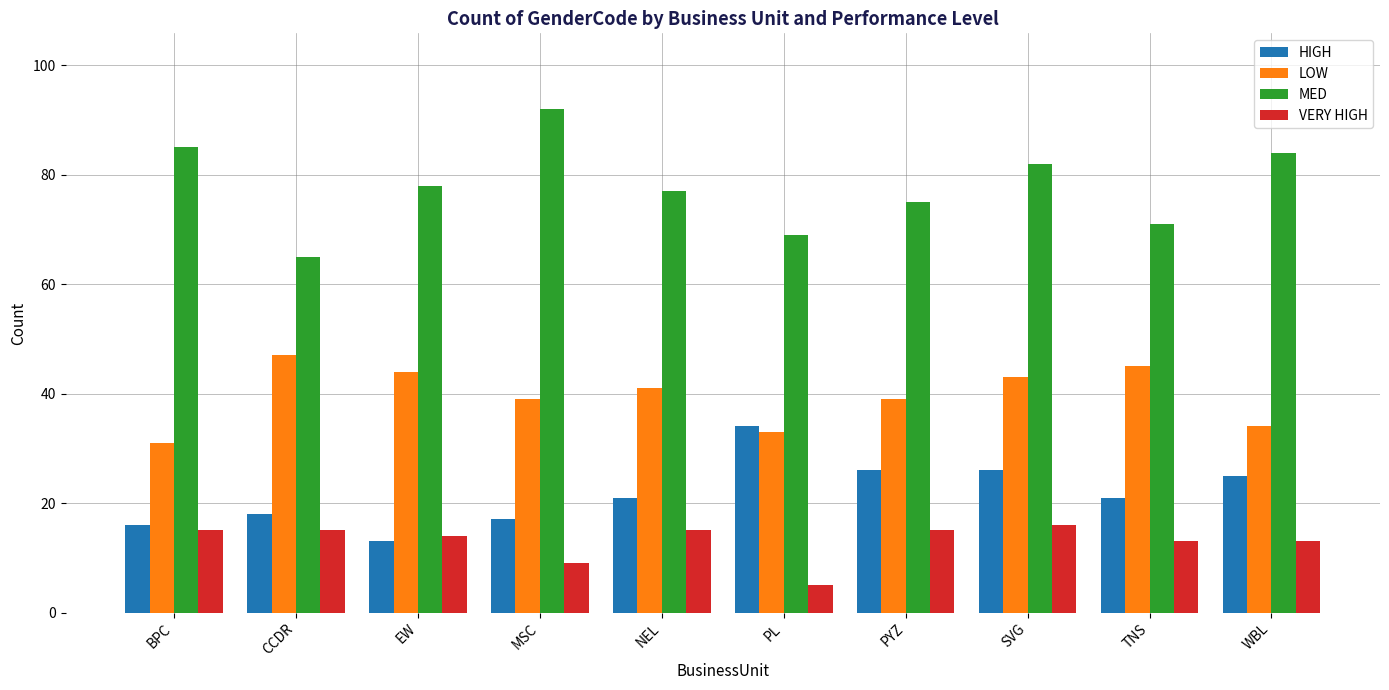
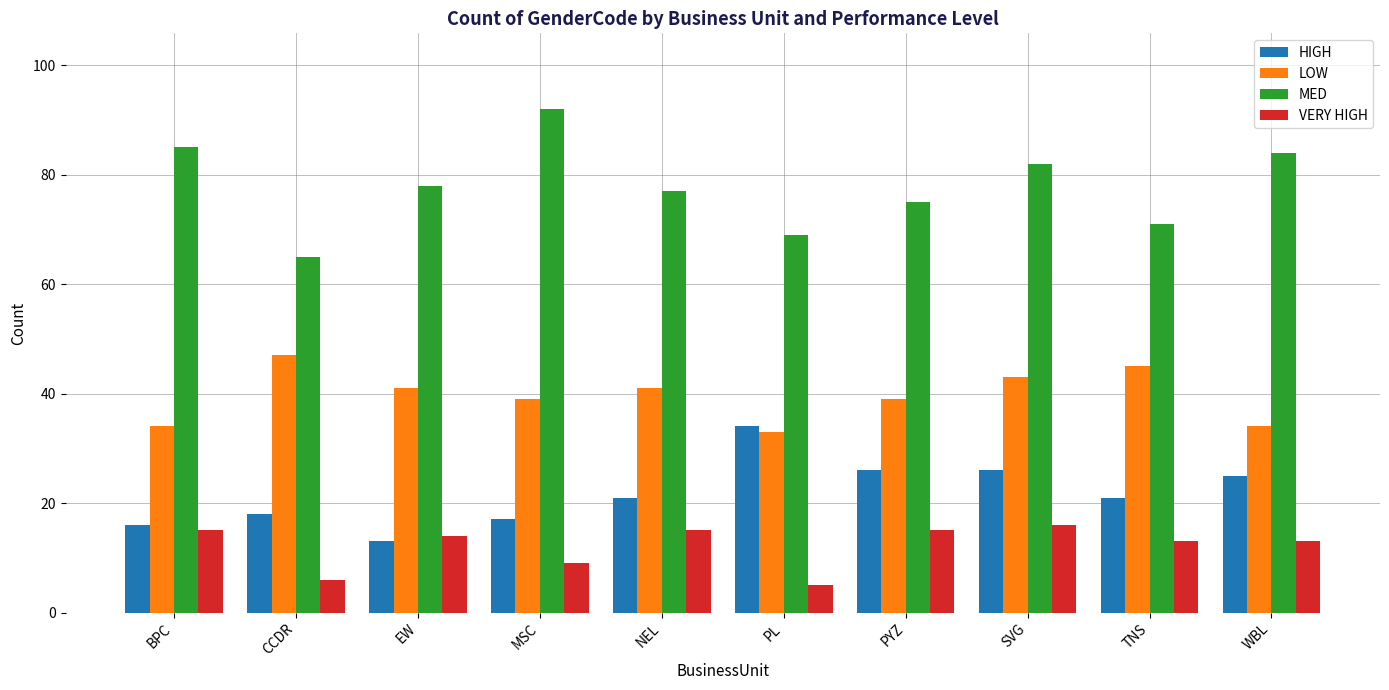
  {
    "HIGH": {
      "BPC": 16,
      "CCDR": 18,
      "EW": 13,
      "MSC": 17,
      "NEL": 21,
      "PL": 34,
      "PYZ": 26,
      "SVG": 26,
      "TNS": 21,
      "WBL": 25
    },
    "LOW": {
-     "BPC": 31,
+     "BPC": 34,
      "CCDR": 47,
-     "EW": 44,
+     "EW": 41,
      "MSC": 39,
      "NEL": 41,
      "PL": 33,
      "PYZ": 39,
      "SVG": 43,
      "TNS": 45,
      "WBL": 34
    },
    "MED": {
      "BPC": 85,
      "CCDR": 65,
      "EW": 78,
      "MSC": 92,
      "NEL": 77,
      "PL": 69,
      "PYZ": 75,
      "SVG": 82,
      "TNS": 71,
      "WBL": 84
    },
    "VERY HIGH": {
      "BPC": 15,
-     "CCDR": 15,
+     "CCDR": 6,
      "EW": 14,
      "MSC": 9,
      "NEL": 15,
      "PL": 5,
      "PYZ": 15,
      "SVG": 16,
      "TNS": 13,
      "WBL": 13
    }
  }
